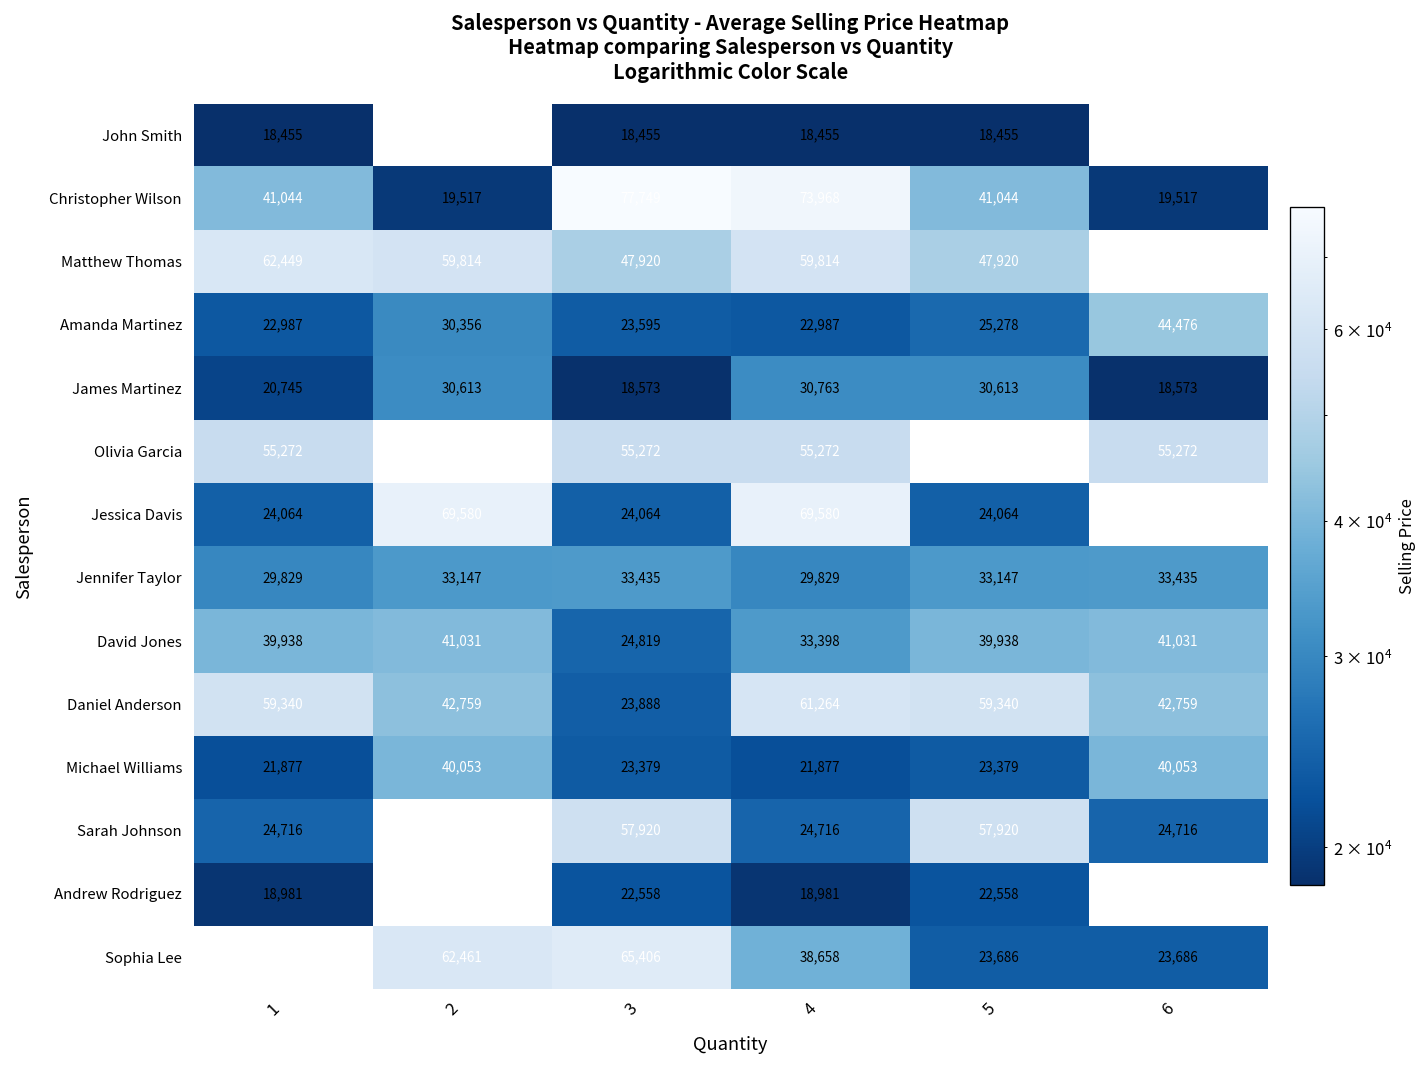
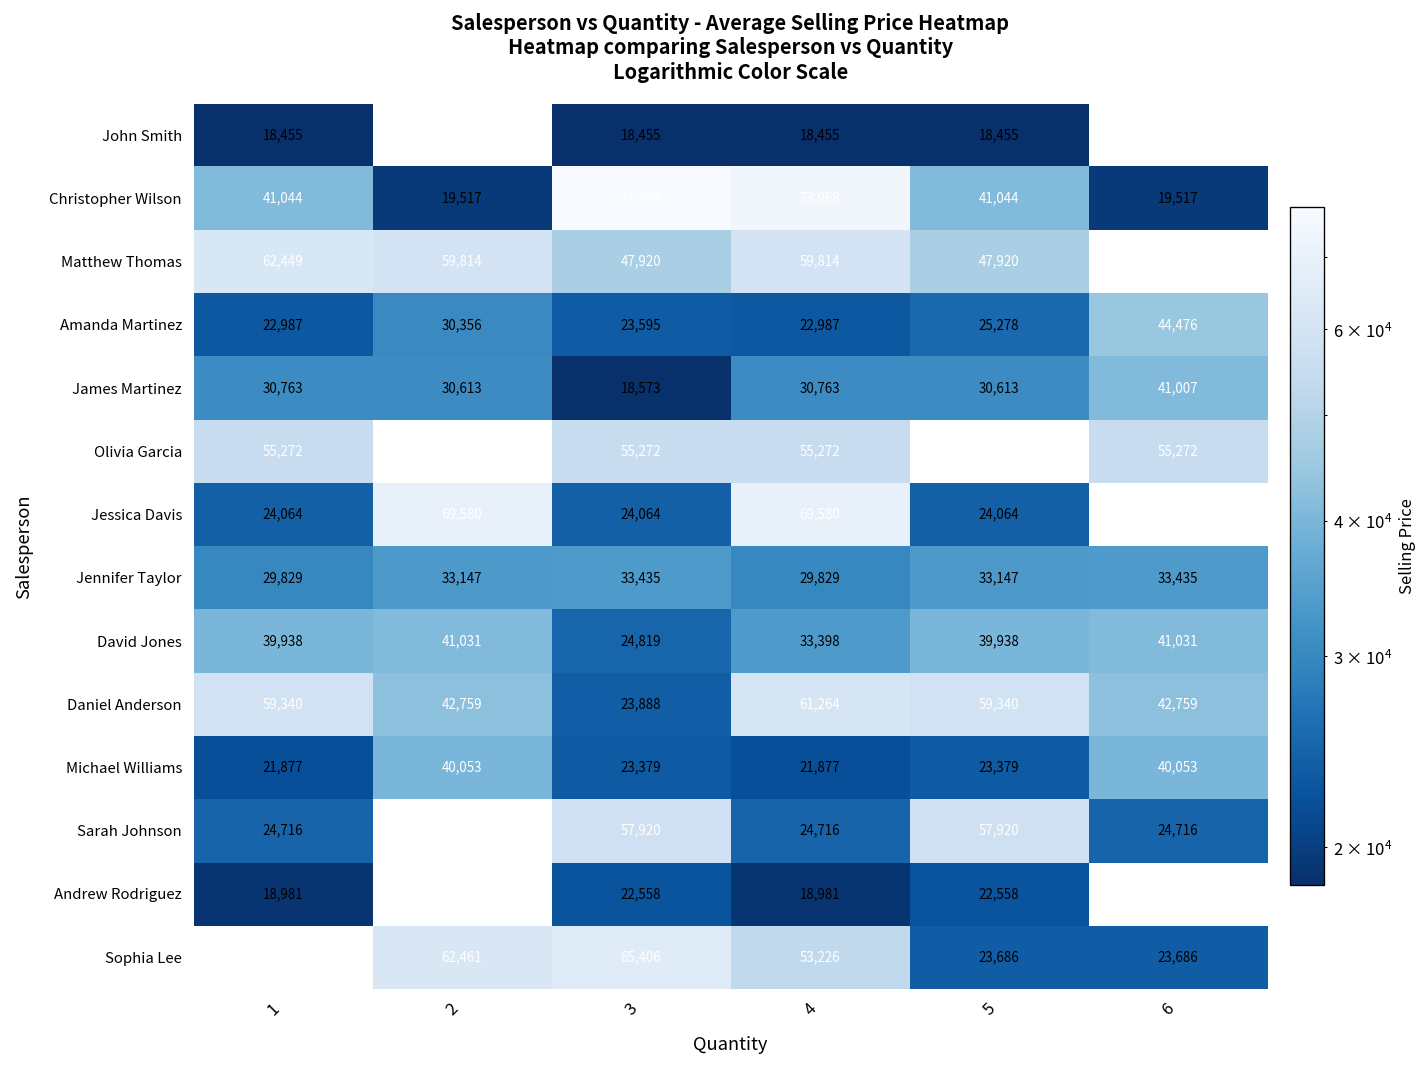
  {
    "John Smith": {
      "1": "18,455",
      "3": "18,455",
      "4": "18,455",
      "5": "18,455"
    },
    "Christopher Wilson": {
      "1": "41,044",
      "2": "19,517",
      "5": "41,044",
      "6": "19,517"
    },
    "Matthew Thomas": {
      "3": "47,920",
      "5": "47,920"
    },
    "Amanda Martinez": {
      "1": "22,987",
      "2": "30,356",
      "3": "23,595",
      "4": "22,987",
      "5": "25,278",
      "6": "44,476"
    },
    "James Martinez": {
-     "1": "20,745",
+     "1": "30,763",
      "2": "30,613",
      "3": "18,573",
      "4": "30,763",
      "5": "30,613",
-     "6": "18,573"
+     "6": "41,007"
    },
    "Olivia Garcia": {
      "1": "55,272",
      "3": "55,272",
      "4": "55,272",
      "6": "55,272"
    },
    "Jessica Davis": {
      "1": "24,064",
      "3": "24,064",
      "5": "24,064"
    },
    "Jennifer Taylor": {
      "1": "29,829",
      "2": "33,147",
      "3": "33,435",
      "4": "29,829",
      "5": "33,147",
      "6": "33,435"
    },
    "David Jones": {
      "1": "39,938",
      "2": "41,031",
      "3": "24,819",
      "4": "33,398",
      "5": "39,938",
      "6": "41,031"
    },
    "Daniel Anderson": {
      "2": "42,759",
      "3": "23,888",
      "6": "42,759"
    },
    "Michael Williams": {
      "1": "21,877",
      "2": "40,053",
      "3": "23,379",
      "4": "21,877",
      "5": "23,379",
      "6": "40,053"
    },
    "Sarah Johnson": {
      "1": "24,716",
      "3": "57,920",
      "4": "24,716",
      "5": "57,920",
      "6": "24,716"
    },
    "Andrew Rodriguez": {
      "1": "18,981",
      "3": "22,558",
      "4": "18,981",
      "5": "22,558"
    },
    "Sophia Lee": {
-     "4": "38,658",
+     "4": "53,226",
      "5": "23,686",
      "6": "23,686"
    }
  }
